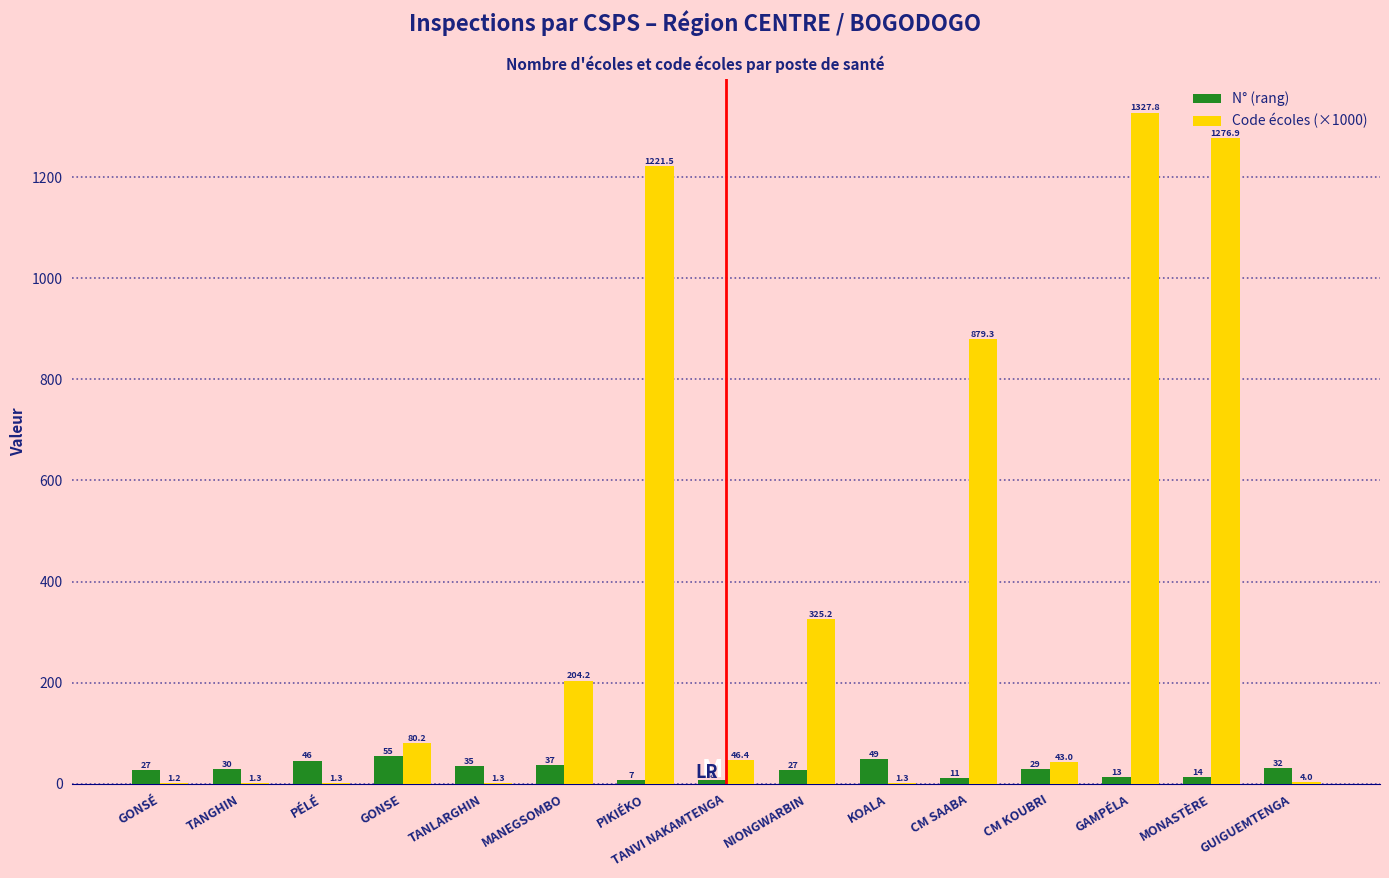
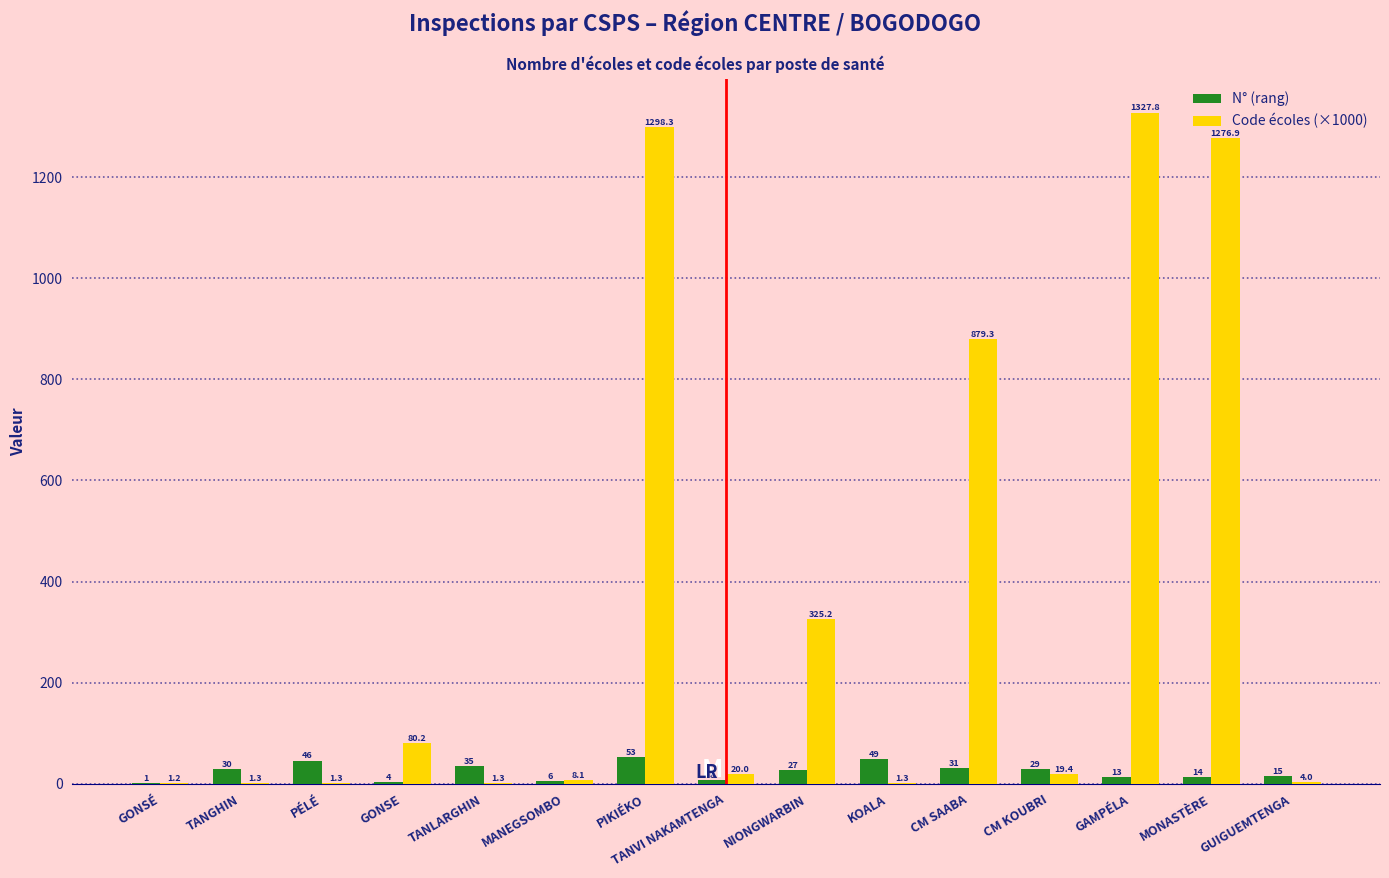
  {
    "N° (rang)": {
-     "GONSÉ": 27,
+     "GONSÉ": 1,
      "TANGHIN": 30,
      "PÉLÉ": 46,
-     "GONSE": 55,
+     "GONSE": 4,
      "TANLARGHIN": 35,
-     "MANEGSOMBO": 37,
-     "PIKIÉKO": 7,
+     "MANEGSOMBO": 6,
+     "PIKIÉKO": 53,
      "NIONGWARBIN": 27,
      "KOALA": 49,
-     "CM SAABA": 11,
+     "CM SAABA": 31,
      "CM KOUBRI": 29,
      "GAMPÉLA": 13,
      "MONASTÈRE": 14,
-     "GUIGUEMTENGA": 32
+     "GUIGUEMTENGA": 15
    },
    "Code écoles (×1000)": {
      "GONSÉ": 1.2,
      "TANGHIN": 1.3,
      "PÉLÉ": 1.3,
      "GONSE": 80.2,
      "TANLARGHIN": 1.3,
-     "MANEGSOMBO": 204.2,
-     "PIKIÉKO": 1221.5,
-     "TANVI NAKAMTENGA": 46.4,
+     "MANEGSOMBO": 8.1,
+     "PIKIÉKO": 1298.3,
+     "TANVI NAKAMTENGA": 20.0,
      "NIONGWARBIN": 325.2,
      "KOALA": 1.3,
      "CM SAABA": 879.3,
-     "CM KOUBRI": 43.0,
+     "CM KOUBRI": 19.4,
      "GAMPÉLA": 1327.8,
      "MONASTÈRE": 1276.9,
      "GUIGUEMTENGA": 4.0
    }
  }
